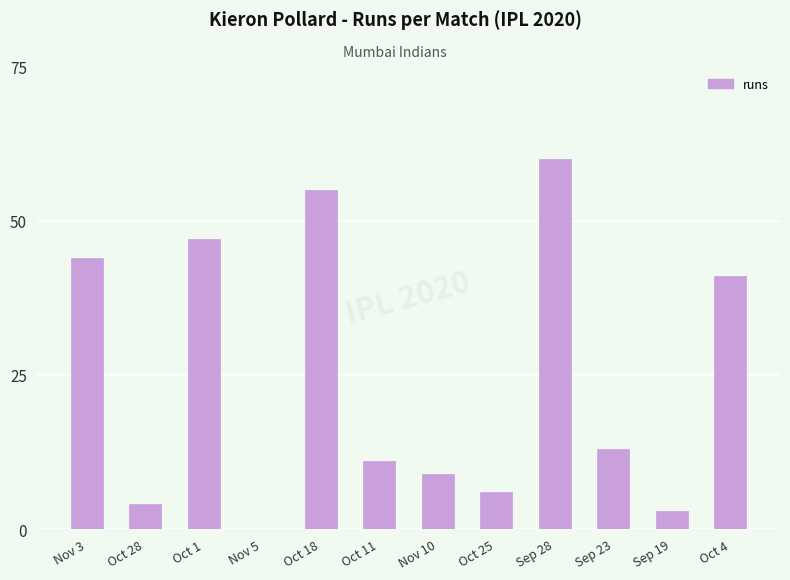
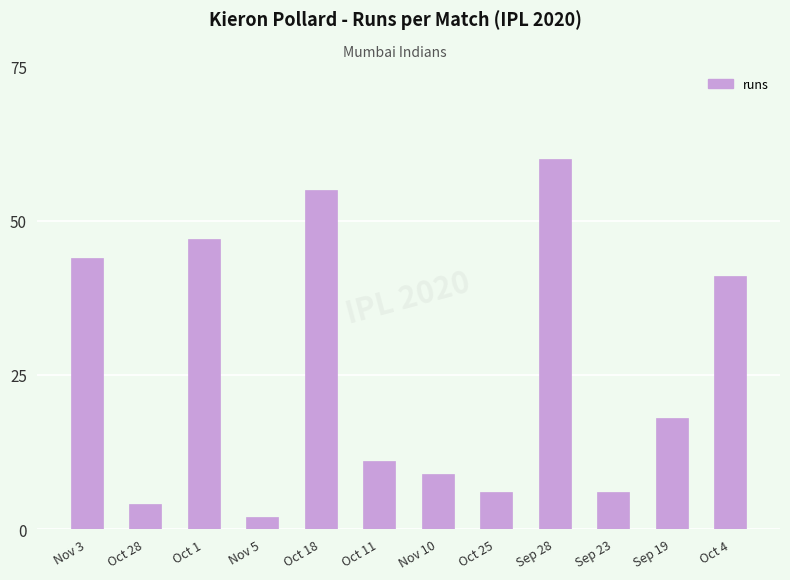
  {
    "Nov 3": 44,
    "Oct 28": 4,
    "Oct 1": 47,
-   "Nov 5": 0,
+   "Nov 5": 2,
    "Oct 18": 55,
    "Oct 11": 11,
    "Nov 10": 9,
    "Oct 25": 6,
    "Sep 28": 60,
-   "Sep 23": 13,
-   "Sep 19": 3,
+   "Sep 23": 6,
+   "Sep 19": 18,
    "Oct 4": 41
  }
